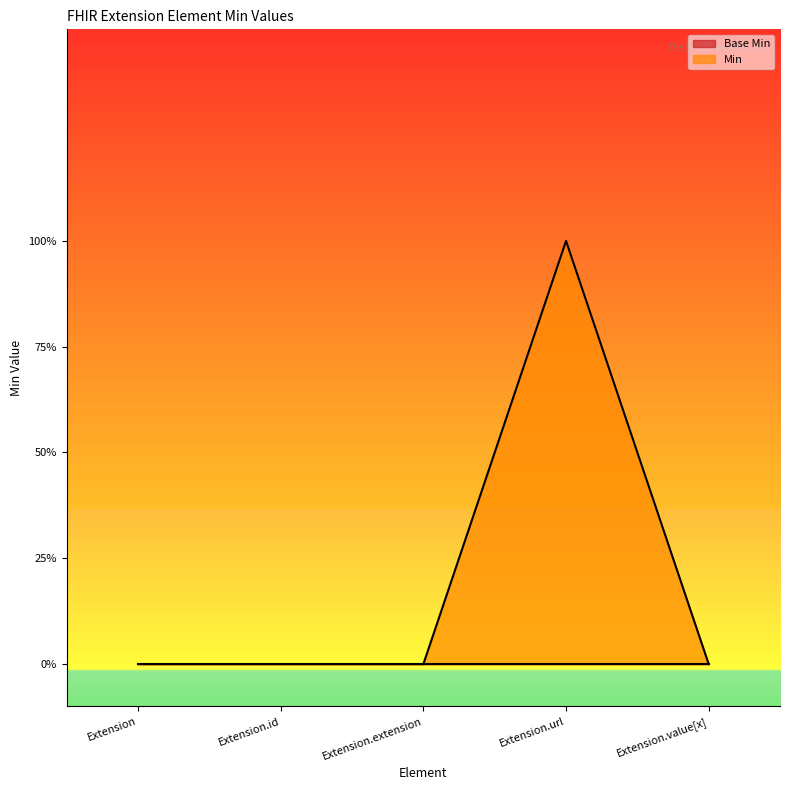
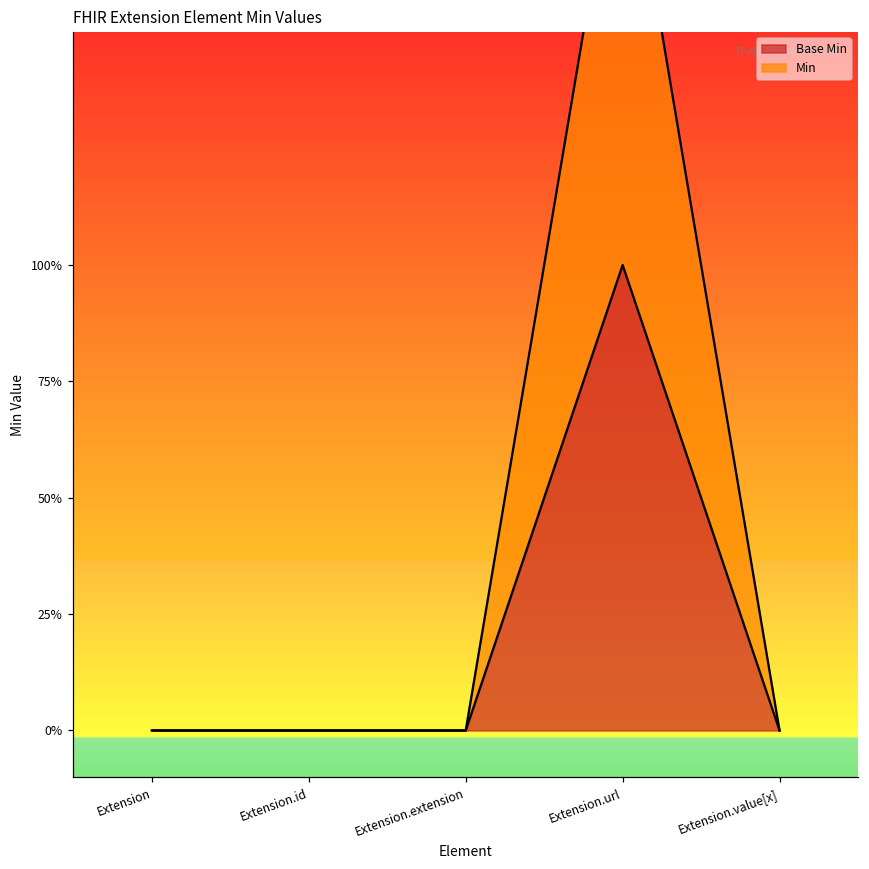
  {
    "Base Min": {
-     "Extension.url": "0%"
+     "Extension.url": "100%"
    }
  }
